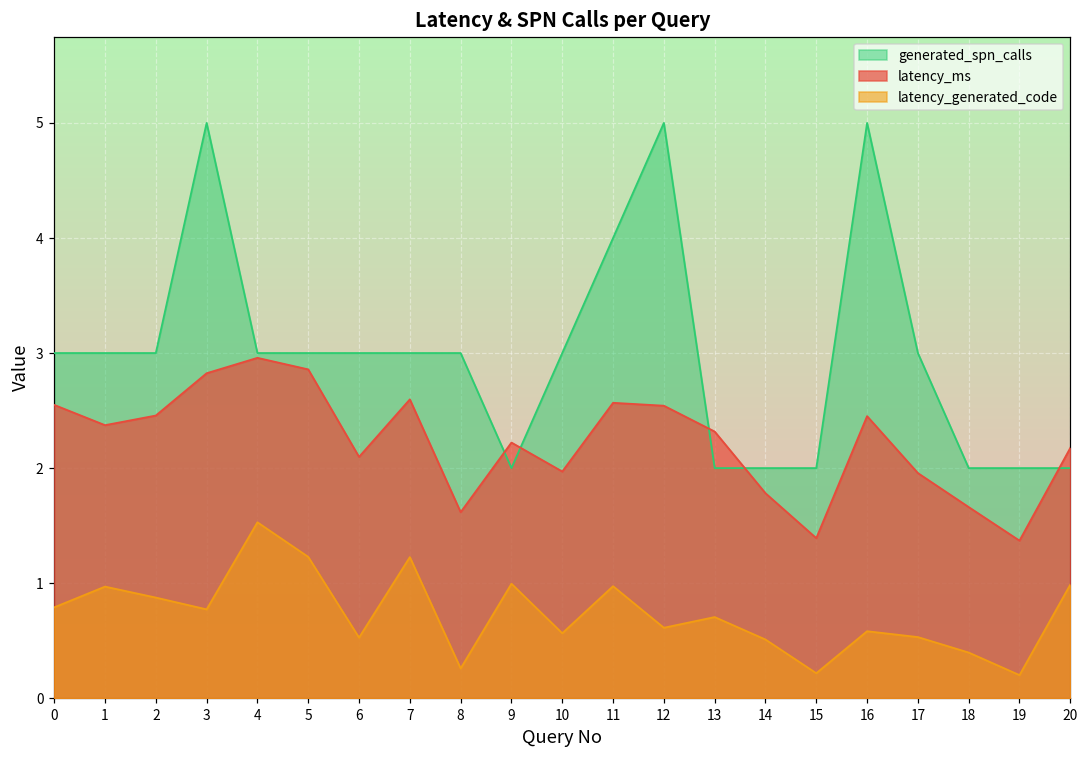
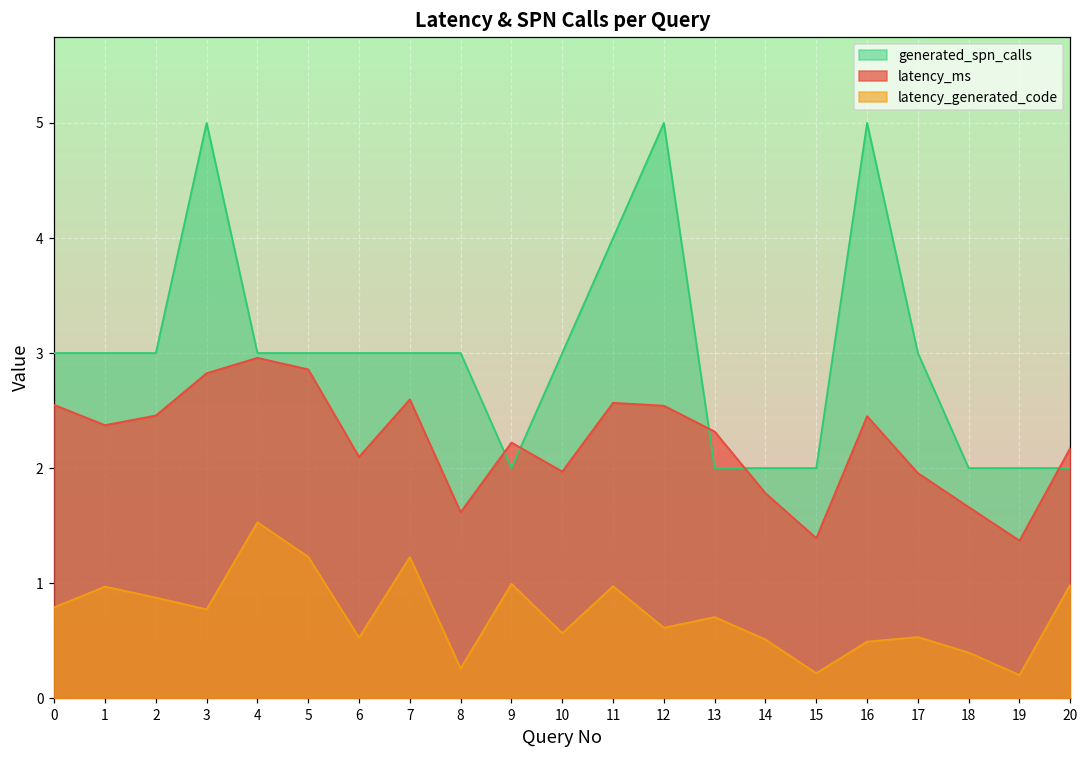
  {
    "generated_spn_calls": {
      "0": 3.00,
      "1": 3.00,
      "2": 3.00,
      "3": 5.00,
      "4": 3.00,
      "5": 3.00,
      "6": 3.00,
      "7": 3.00,
      "8": 3.00,
      "9": 2.00,
      "10": 3.00,
      "11": 4.00,
      "12": 5.00,
      "13": 2.00,
      "14": 2.00,
      "15": 2.00,
      "16": 5.00,
      "17": 3.00,
      "18": 2.00,
      "19": 2.00,
      "20": 2.00
    },
    "latency_ms": {
      "0": 2.55,
      "1": 2.37,
      "2": 2.46,
      "3": 2.82,
      "4": 2.96,
      "5": 2.86,
      "6": 2.10,
      "7": 2.60,
      "8": 1.62,
      "9": 2.22,
      "10": 1.97,
      "11": 2.57,
      "12": 2.54,
      "13": 2.32,
      "14": 1.78,
      "15": 1.39,
      "16": 2.45,
      "17": 1.96,
      "18": 1.66,
      "19": 1.37,
      "20": 2.18
    },
    "latency_generated_code": {
      "0": 0.79,
      "1": 0.97,
      "2": 0.87,
      "3": 0.77,
      "4": 1.53,
      "5": 1.23,
      "6": 0.53,
      "7": 1.23,
      "8": 0.26,
      "9": 0.99,
      "10": 0.56,
      "11": 0.97,
      "12": 0.61,
      "13": 0.71,
      "14": 0.51,
      "15": 0.22,
-     "16": 0.58,
+     "16": 0.49,
      "17": 0.53,
      "18": 0.40,
      "19": 0.20,
      "20": 0.99
    }
  }
